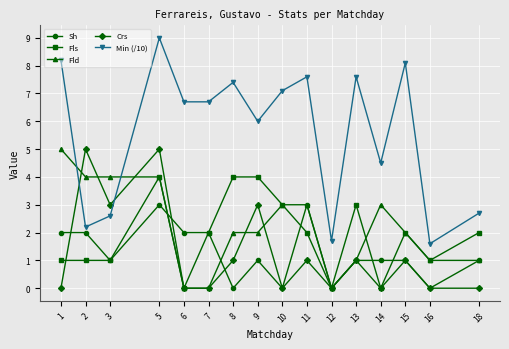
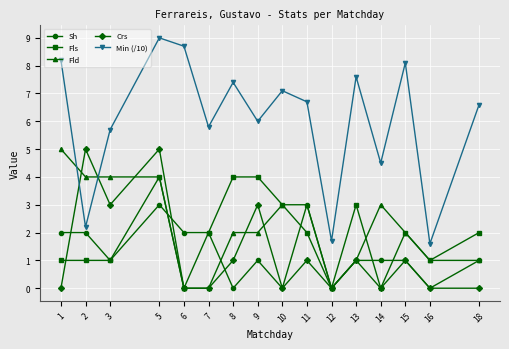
  {
    "Min (/10)": {
      "2": 2.2,
-     "3": 2.6,
+     "3": 5.7,
      "5": 9.0,
-     "6": 6.7,
-     "7": 6.7,
+     "6": 8.7,
+     "7": 5.8,
      "8": 7.4,
      "9": 6.0,
      "10": 7.1,
-     "11": 7.6,
+     "11": 6.7,
      "12": 1.7,
      "13": 7.6,
      "14": 4.5,
      "15": 8.1,
      "16": 1.6,
-     "18": 2.7
+     "18": 6.6
    }
  }
